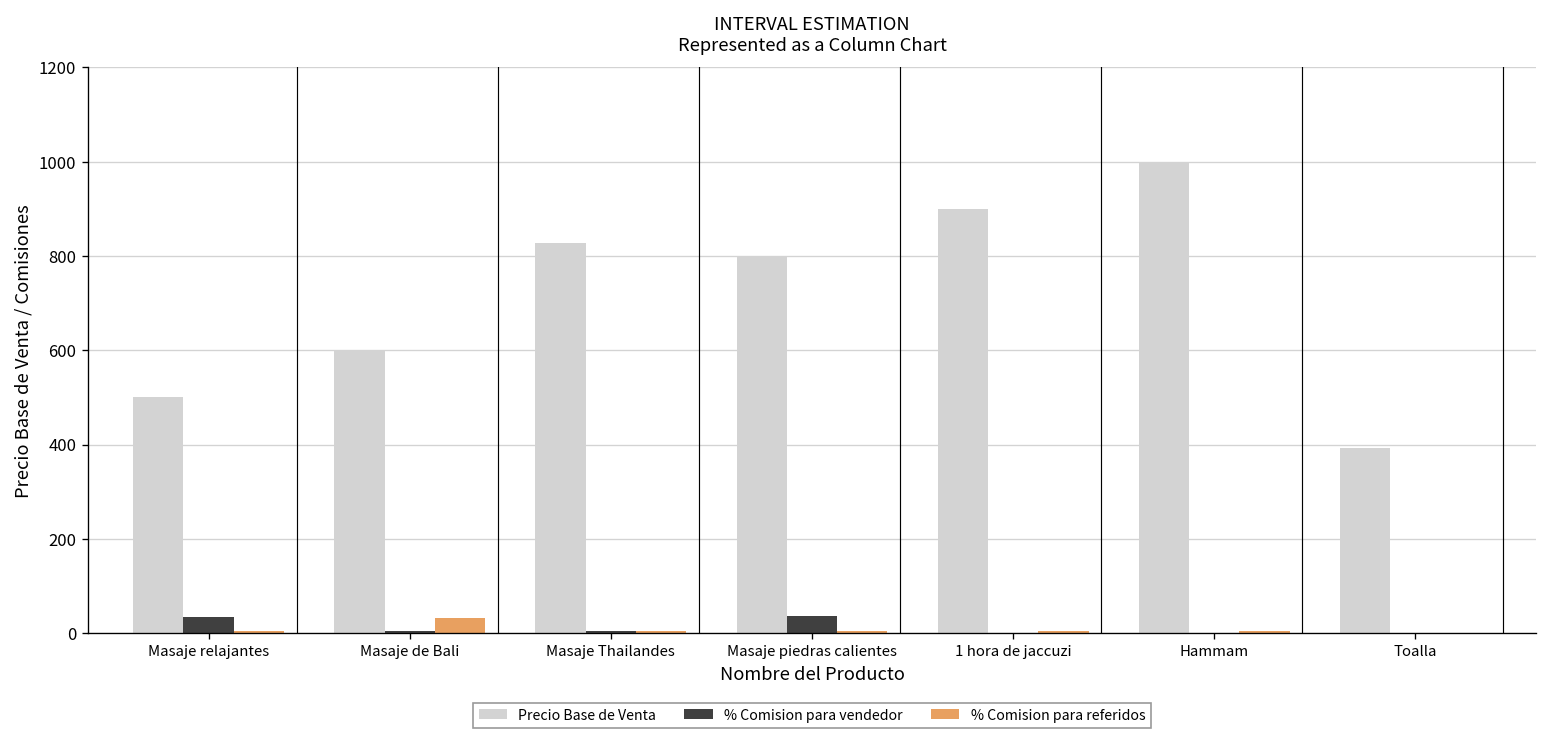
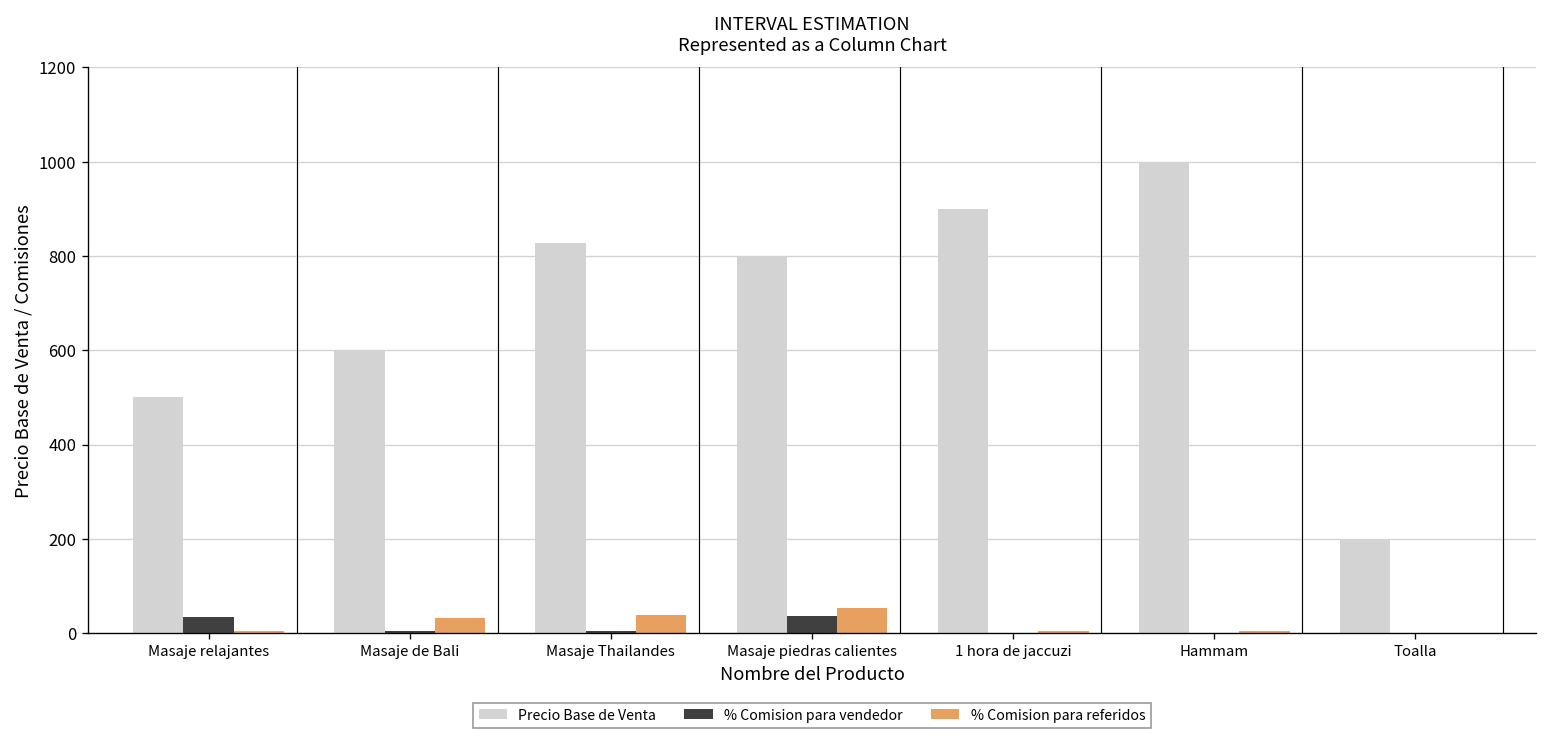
  {
    "Precio Base de Venta": {
      "Masaje relajantes": 500,
      "Masaje de Bali": 600,
      "Masaje Thailandes": 830,
      "Masaje piedras calientes": 800,
      "1 hora de jaccuzi": 900,
      "Hammam": 1000,
-     "Toalla": 390
+     "Toalla": 200
    },
    "% Comision para vendedor": {
      "Masaje relajantes": 30,
      "Masaje piedras calientes": 40,
      "1 hora de jaccuzi": 0,
      "Hammam": 0,
      "Toalla": 0
    },
    "% Comision para referidos": {
      "Masaje de Bali": 30,
-     "Masaje Thailandes": 10,
-     "Masaje piedras calientes": 10,
+     "Masaje Thailandes": 40,
+     "Masaje piedras calientes": 50,
      "Toalla": 0
    }
  }
